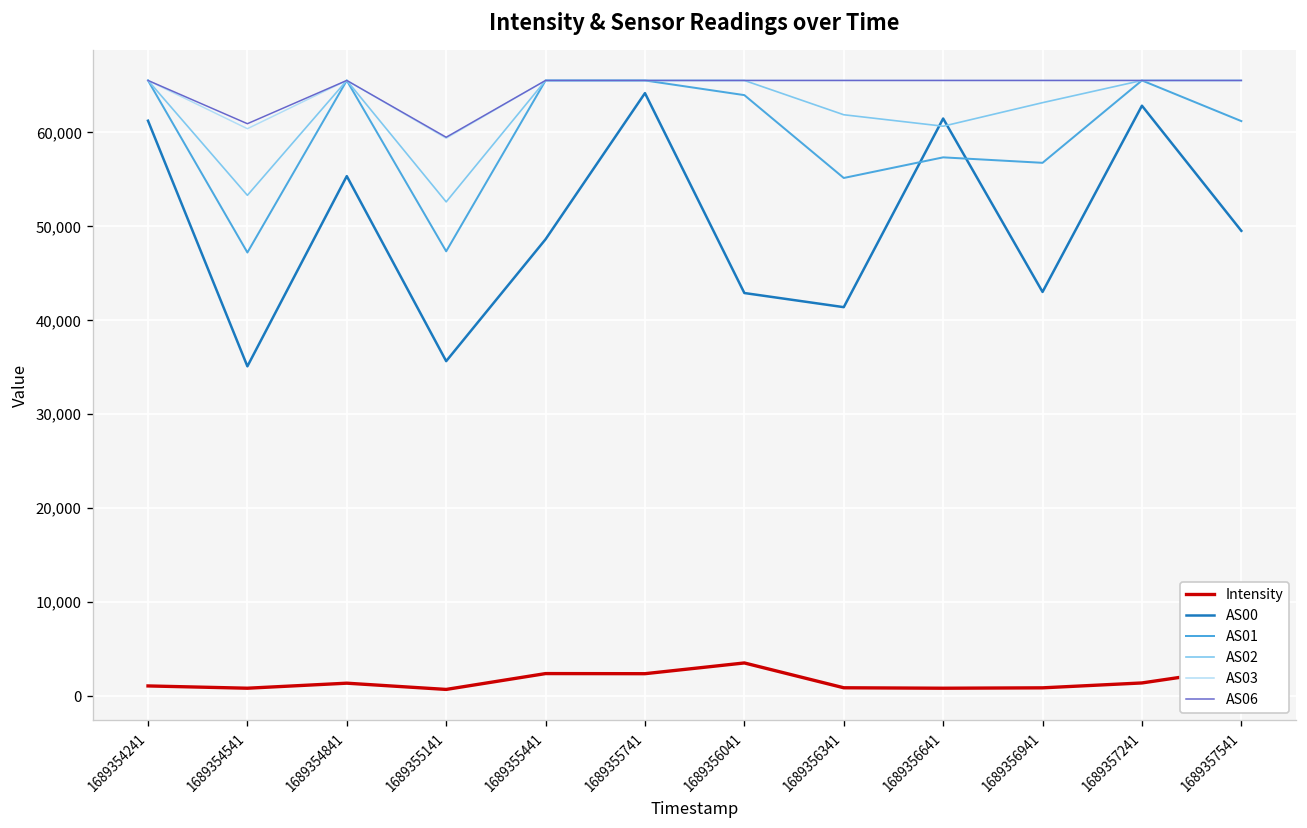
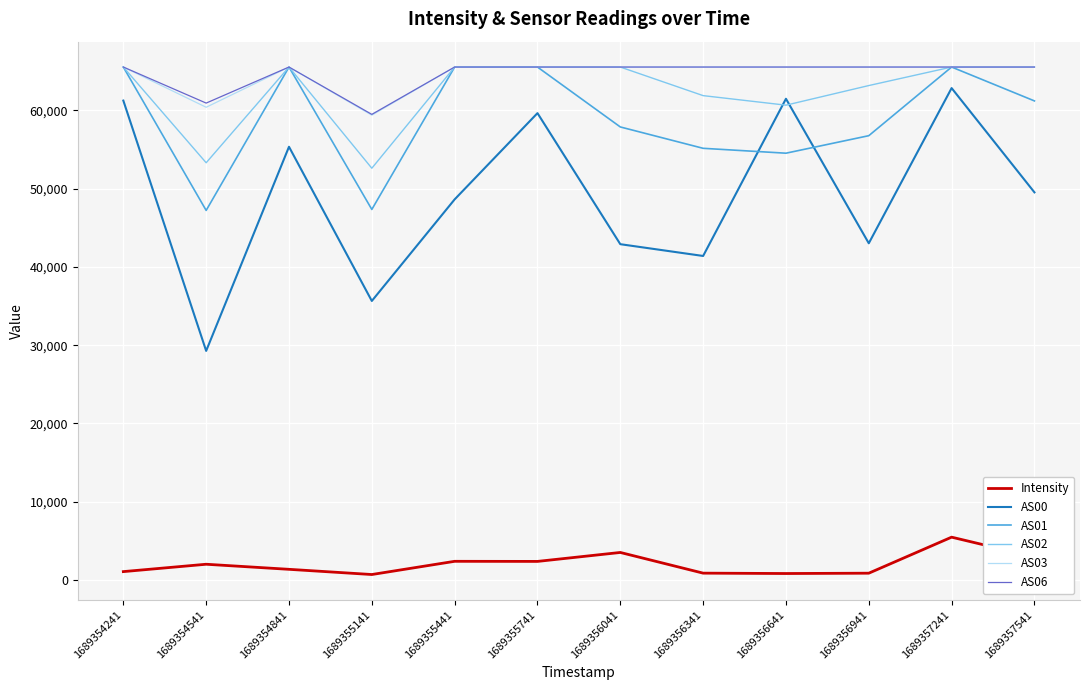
  {
    "Intensity": {
      "1689354241": "1,000",
-     "1689354541": "1,000",
+     "1689354541": "2,000",
      "1689354841": "1,000",
      "1689355141": "1,000",
      "1689355441": "2,000",
      "1689355741": "2,000",
      "1689356041": "4,000",
      "1689356341": "1,000",
      "1689356641": "1,000",
      "1689356941": "1,000",
-     "1689357241": "1,000"
+     "1689357241": "5,000"
    },
    "AS00": {
      "1689354241": "61,000",
-     "1689354541": "35,000",
+     "1689354541": "29,000",
      "1689354841": "55,000",
      "1689355141": "36,000",
      "1689355441": "49,000",
-     "1689355741": "64,000",
+     "1689355741": "60,000",
      "1689356041": "43,000",
      "1689356341": "41,000",
      "1689356641": "61,000",
      "1689356941": "43,000",
      "1689357241": "63,000",
      "1689357541": "50,000"
    },
    "AS01": {
      "1689354541": "47,000",
      "1689355141": "47,000",
-     "1689356041": "64,000",
+     "1689356041": "58,000",
      "1689356341": "55,000",
-     "1689356641": "57,000",
+     "1689356641": "55,000",
      "1689356941": "57,000",
      "1689357541": "61,000"
    },
    "AS06": {
      "1689354541": "61,000"
    }
  }
